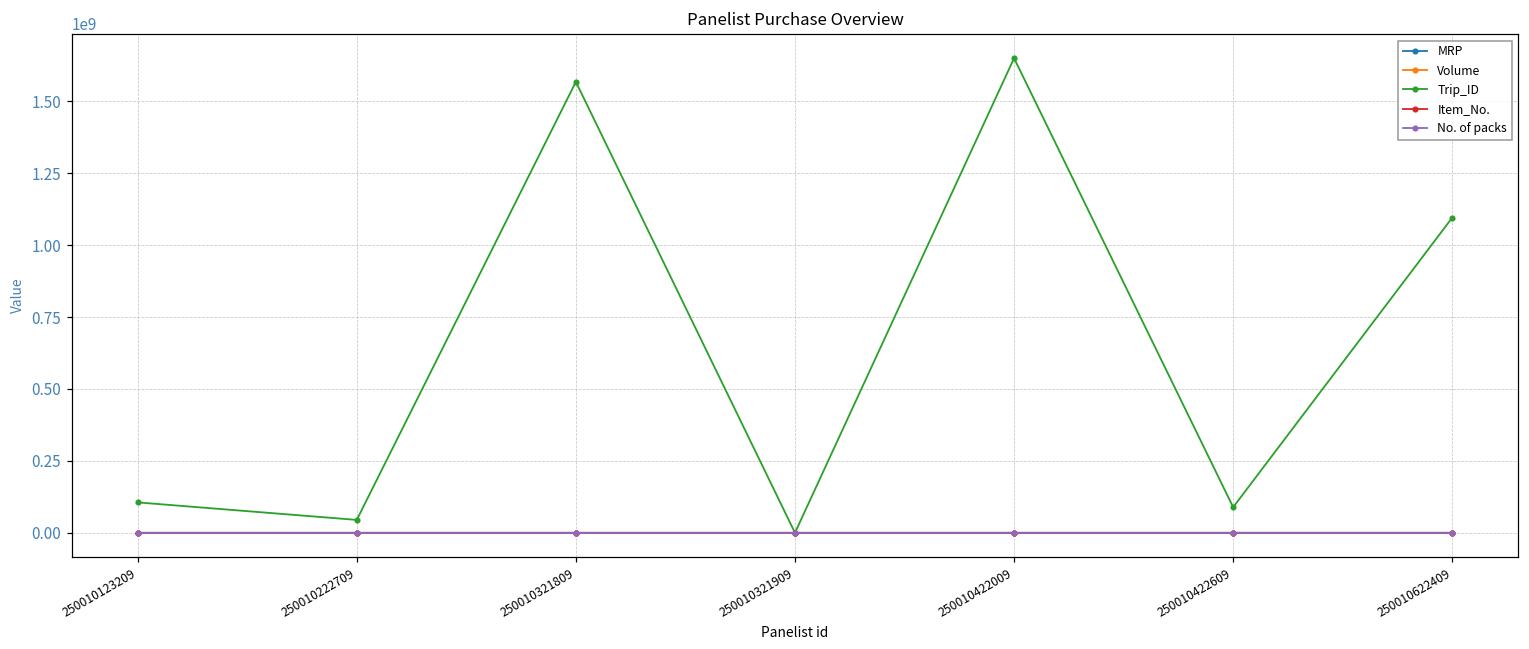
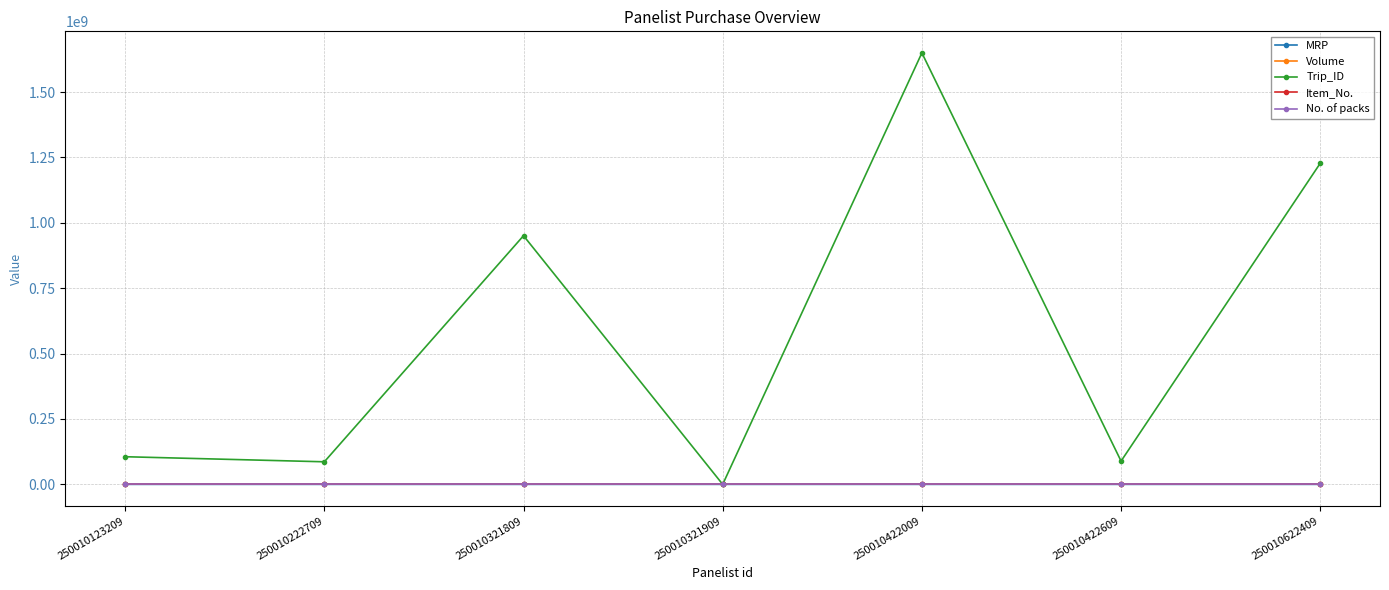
  {
    "No. of packs": {
      "250010123209": 0,
      "250010222709": 0,
      "250010321809": 0,
      "250010422009": 0,
      "250010422609": 0,
      "250010622409": 0
    },
    "Trip_ID": {
      "250010123209": 110000000,
-     "250010222709": 40000000,
-     "250010321809": 1570000000,
+     "250010222709": 90000000,
+     "250010321809": 950000000,
      "250010422009": 1650000000,
      "250010422609": 90000000,
-     "250010622409": 1100000000
+     "250010622409": 1230000000
    }
  }
